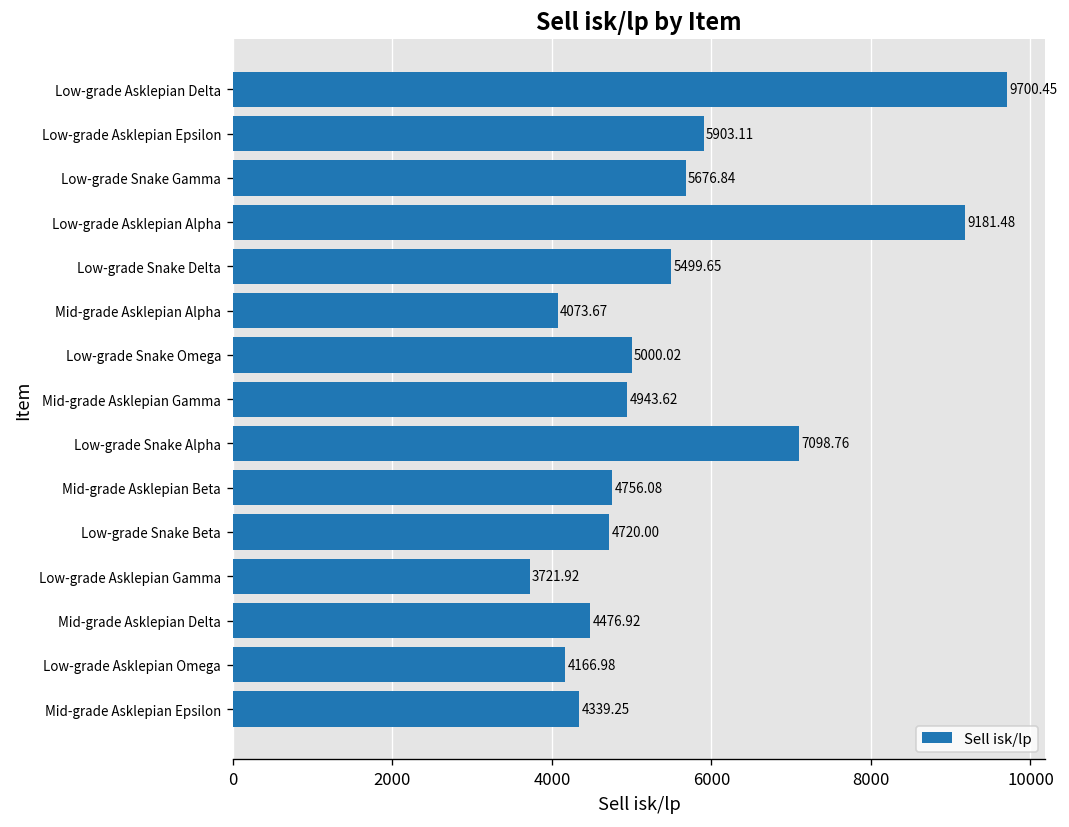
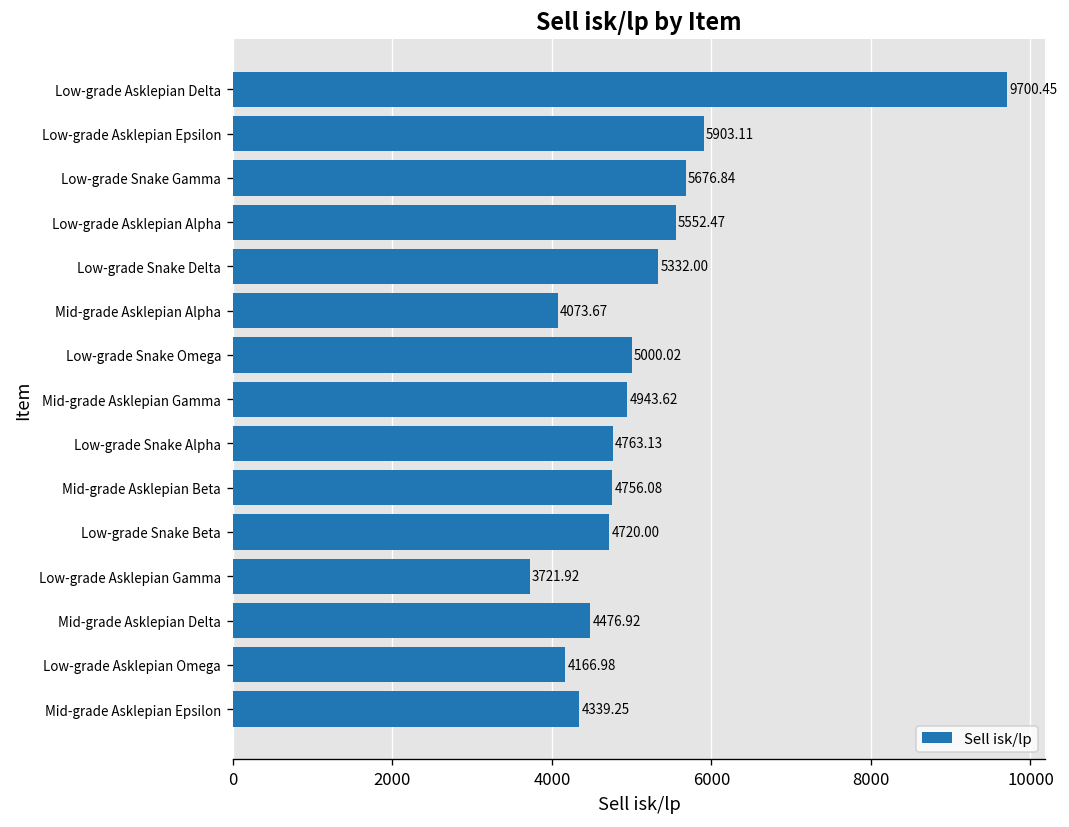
  {
    "Low-grade Asklepian Delta": 9700.45,
    "Low-grade Asklepian Epsilon": 5903.11,
    "Low-grade Snake Gamma": 5676.84,
-   "Low-grade Asklepian Alpha": 9181.48,
-   "Low-grade Snake Delta": 5499.65,
+   "Low-grade Asklepian Alpha": 5552.47,
+   "Low-grade Snake Delta": 5332.00,
    "Mid-grade Asklepian Alpha": 4073.67,
    "Low-grade Snake Omega": 5000.02,
    "Mid-grade Asklepian Gamma": 4943.62,
-   "Low-grade Snake Alpha": 7098.76,
+   "Low-grade Snake Alpha": 4763.13,
    "Mid-grade Asklepian Beta": 4756.08,
    "Low-grade Snake Beta": 4720.00,
    "Low-grade Asklepian Gamma": 3721.92,
    "Mid-grade Asklepian Delta": 4476.92,
    "Low-grade Asklepian Omega": 4166.98,
    "Mid-grade Asklepian Epsilon": 4339.25
  }
